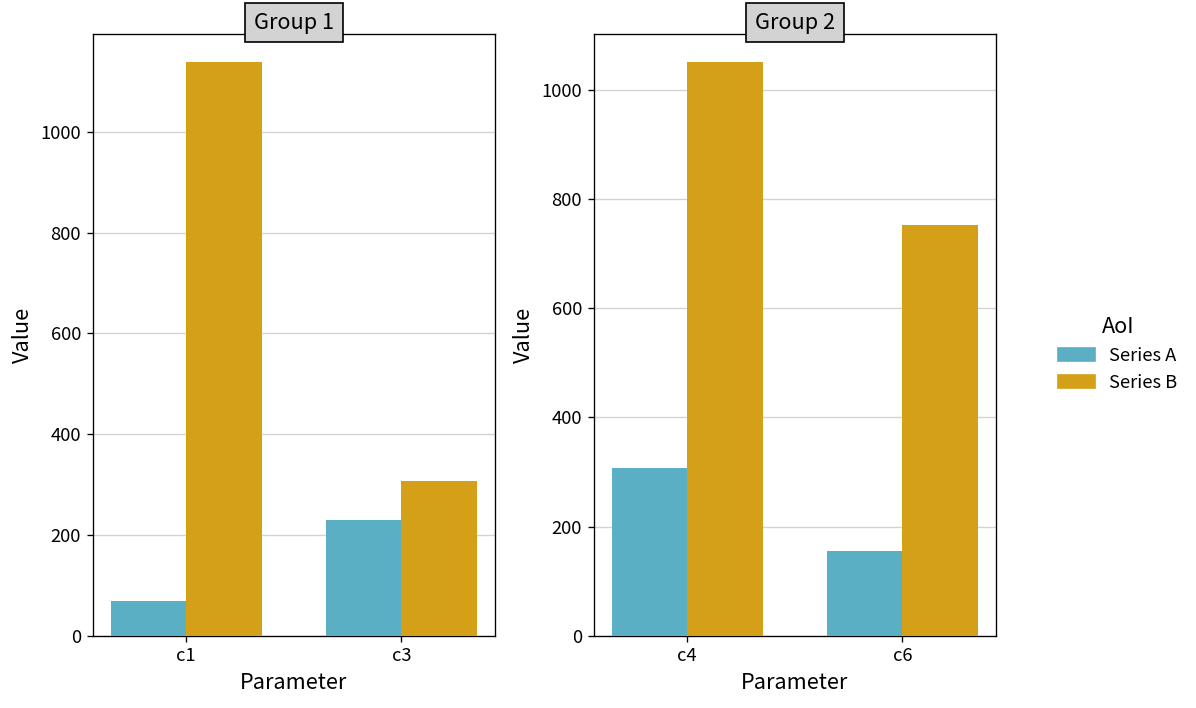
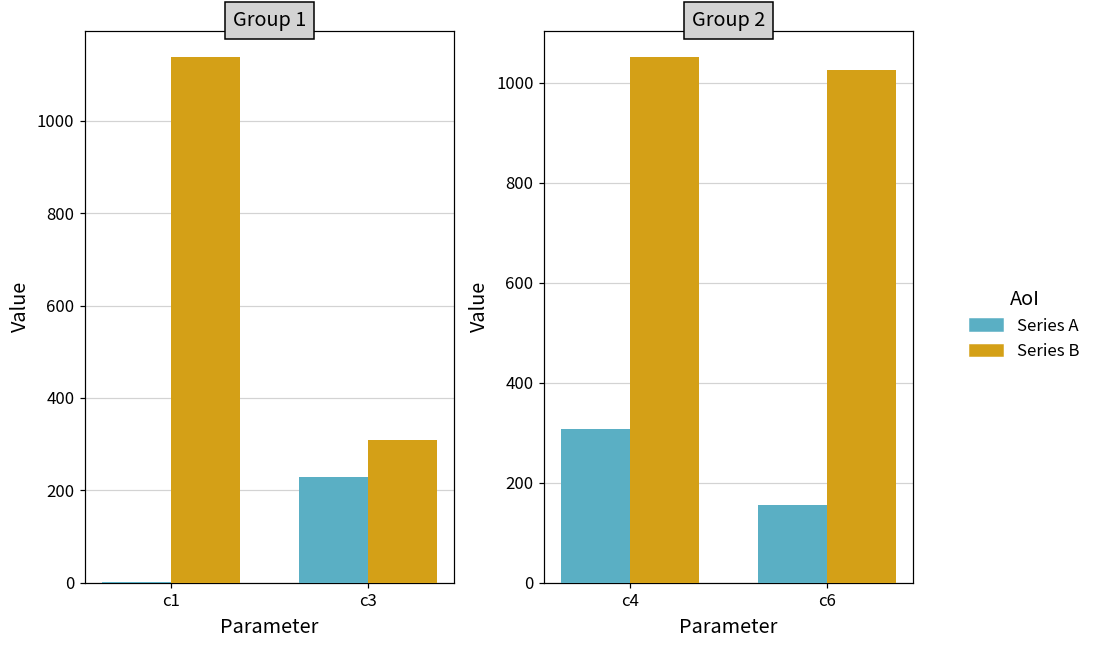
  {
    "Group 1": {
      "Series A": {
-       "c1": 70,
+       "c1": 0,
        "c3": 230
      },
      "Series B": {
        "c1": 1140,
        "c3": 310
      }
    },
    "Group 2": {
      "Series A": {
        "c4": 310,
        "c6": 160
      },
      "Series B": {
        "c4": 1050,
-       "c6": 750
+       "c6": 1030
      }
    }
  }
